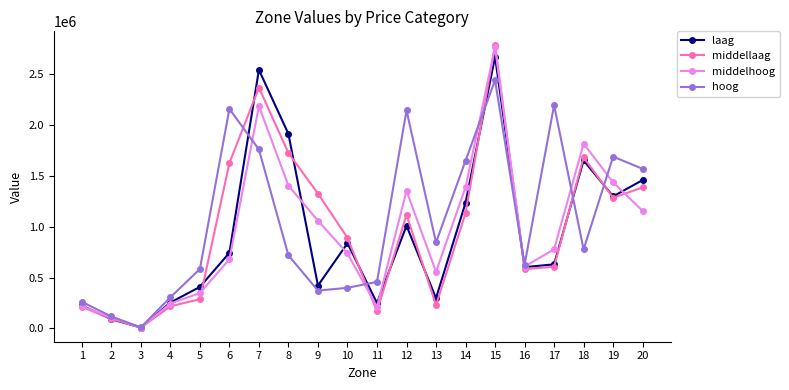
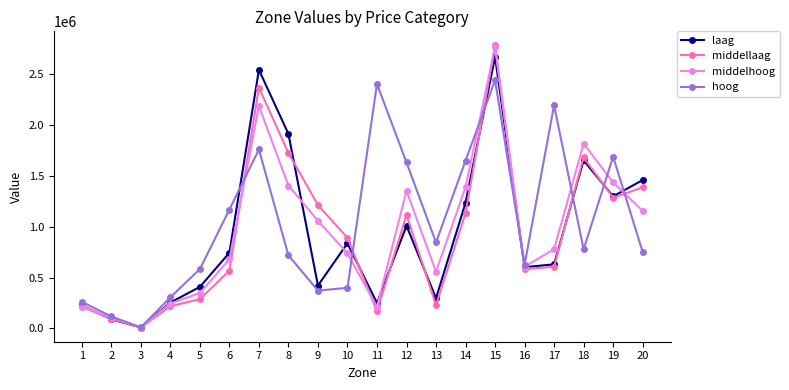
  {
    "laag": {
      "5": 410000,
      "6": 740000,
      "7": 2540000,
      "8": 1910000,
      "9": 420000,
      "10": 840000,
      "11": 250000,
      "12": 1010000,
      "13": 300000,
      "14": 1240000,
      "15": 2670000,
      "18": 1650000,
      "20": 1460000
    },
    "middellaag": {
      "4": 220000,
      "5": 290000,
-     "6": 1630000,
+     "6": 570000,
      "7": 2370000,
      "8": 1730000,
-     "9": 1330000,
+     "9": 1210000,
      "10": 890000,
      "11": 170000,
      "12": 1120000,
      "13": 230000,
      "14": 1130000,
      "18": 1680000,
      "20": 1390000
    },
    "middelhoog": {
      "5": 350000,
      "6": 680000,
      "7": 2190000,
      "8": 1400000,
      "9": 1060000,
      "10": 740000,
      "11": 210000,
      "12": 1350000,
      "13": 560000,
      "14": 1390000,
      "17": 780000,
      "18": 1820000,
      "19": 1440000,
      "20": 1160000
    },
    "hoog": {
      "1": 260000,
      "4": 310000,
      "5": 580000,
-     "6": 2160000,
+     "6": 1170000,
      "7": 1760000,
      "8": 720000,
      "9": 370000,
      "10": 400000,
-     "11": 460000,
-     "12": 2140000,
+     "11": 2400000,
+     "12": 1630000,
      "13": 840000,
      "14": 1650000,
      "15": 2440000,
      "17": 2200000,
      "18": 780000,
      "19": 1690000,
-     "20": 1570000
+     "20": 750000
    }
  }
